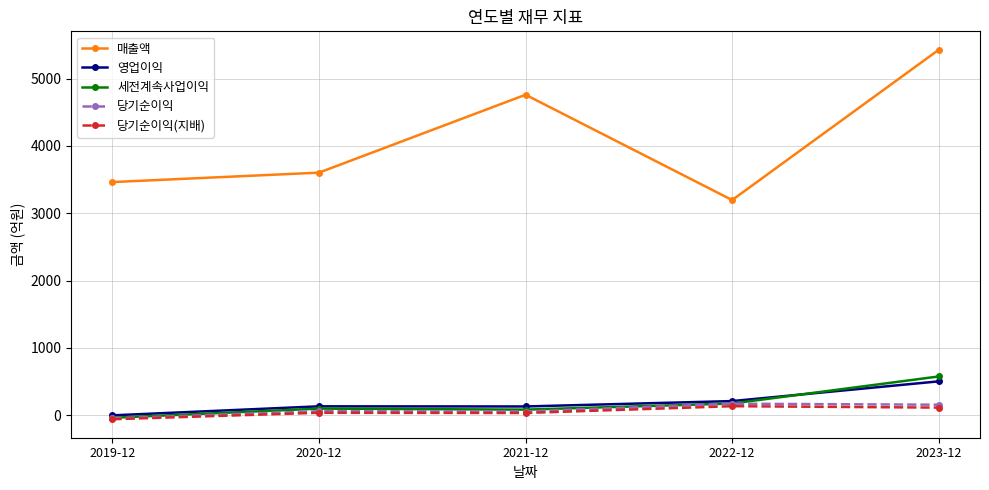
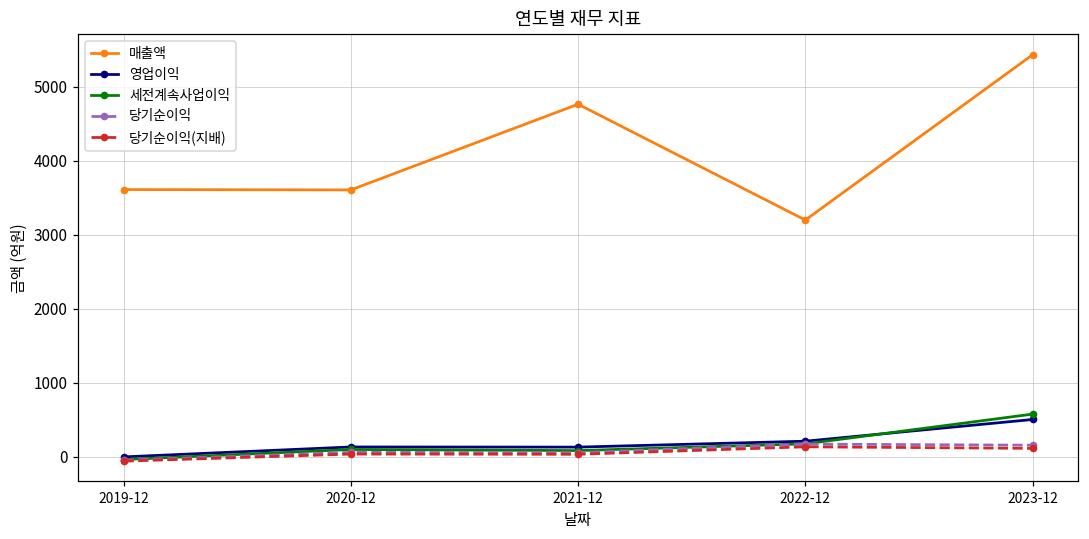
  {
    "매출액": {
-     "2019-12": 3500,
+     "2019-12": 3600,
      "2020-12": 3600,
      "2021-12": 4800,
      "2022-12": 3200,
      "2023-12": 5400
    },
    "영업이익": {
      "2021-12": 100,
      "2023-12": 500
    },
    "세전계속사업이익": {
      "2023-12": 600
    },
    "당기순이익": {
      "2023-12": 200
    },
    "당기순이익(지배)": {
      "2023-12": 100
    }
  }
